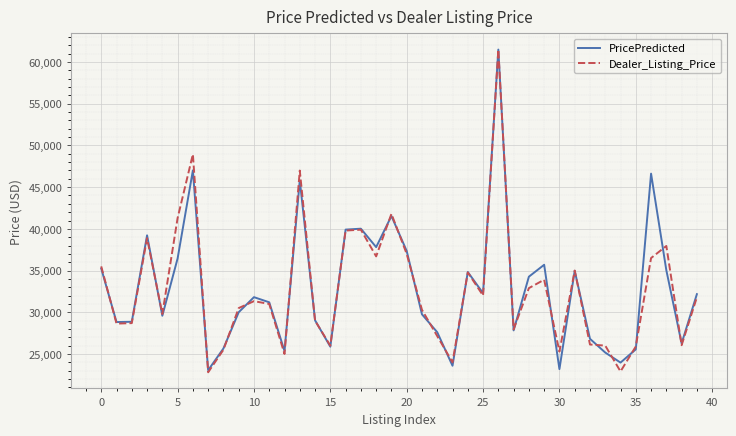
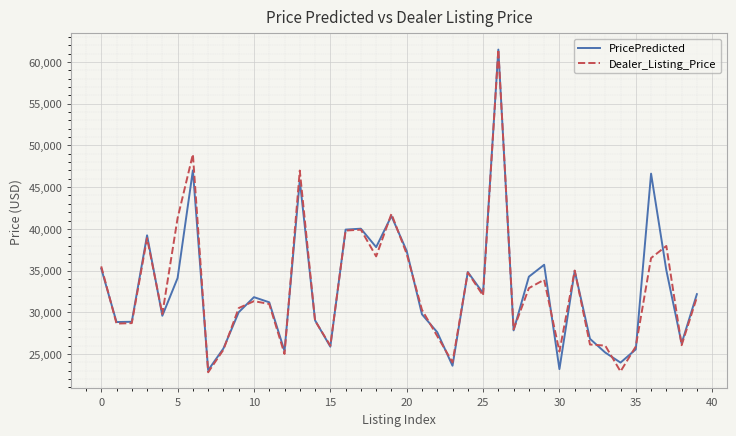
  {
    "PricePredicted": {
-     "5": "36,000",
+     "5": "34,000",
      "10": "32,000",
      "20": "37,000",
      "30": "23,000",
      "35": "26,000"
    },
    "Dealer_Listing_Price": {
      "5": "41,000",
      "10": "31,000",
      "20": "37,000",
      "30": "25,000",
      "35": "26,000"
    }
  }
